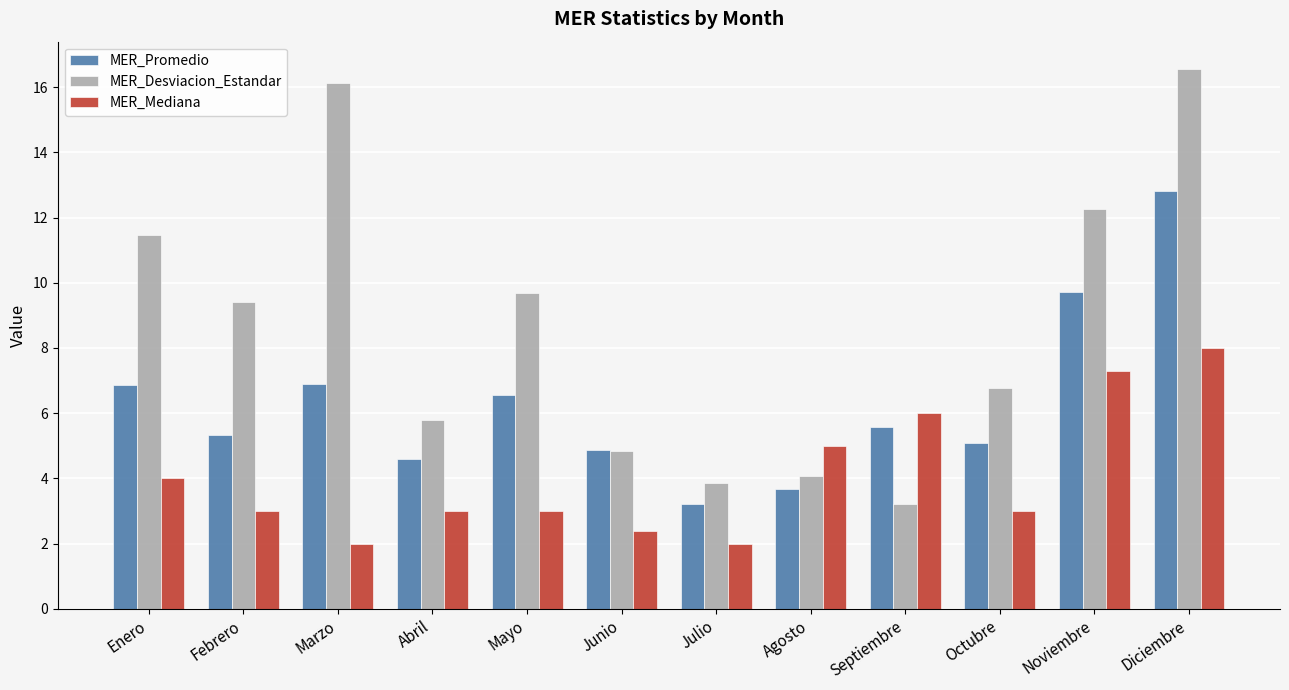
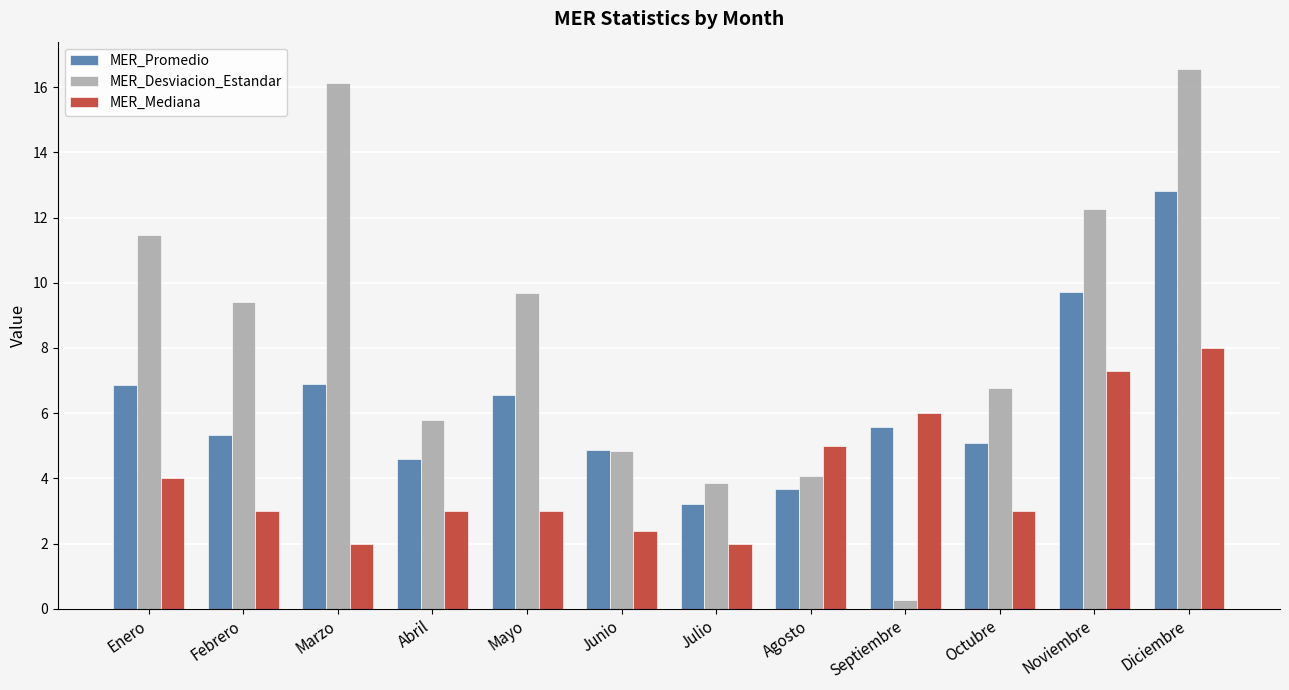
  {
    "MER_Promedio": {
      "Enero": 6.9,
      "Febrero": 5.3,
      "Marzo": 6.9,
      "Abril": 4.6,
      "Mayo": 6.6,
      "Junio": 4.9,
      "Julio": 3.2,
      "Agosto": 3.7,
      "Septiembre": 5.6,
      "Octubre": 5.1,
      "Noviembre": 9.7,
      "Diciembre": 12.8
    },
    "MER_Desviacion_Estandar": {
      "Enero": 11.5,
      "Febrero": 9.4,
      "Marzo": 16.1,
      "Abril": 5.8,
      "Mayo": 9.7,
      "Junio": 4.8,
      "Julio": 3.9,
      "Agosto": 4.1,
-     "Septiembre": 3.2,
+     "Septiembre": 0.3,
      "Octubre": 6.8,
      "Noviembre": 12.3,
      "Diciembre": 16.6
    },
    "MER_Mediana": {
      "Enero": 4.0,
      "Febrero": 3.0,
      "Marzo": 2.0,
      "Abril": 3.0,
      "Mayo": 3.0,
      "Junio": 2.4,
      "Julio": 2.0,
      "Agosto": 5.0,
      "Septiembre": 6.0,
      "Octubre": 3.0,
      "Noviembre": 7.3,
      "Diciembre": 8.0
    }
  }
